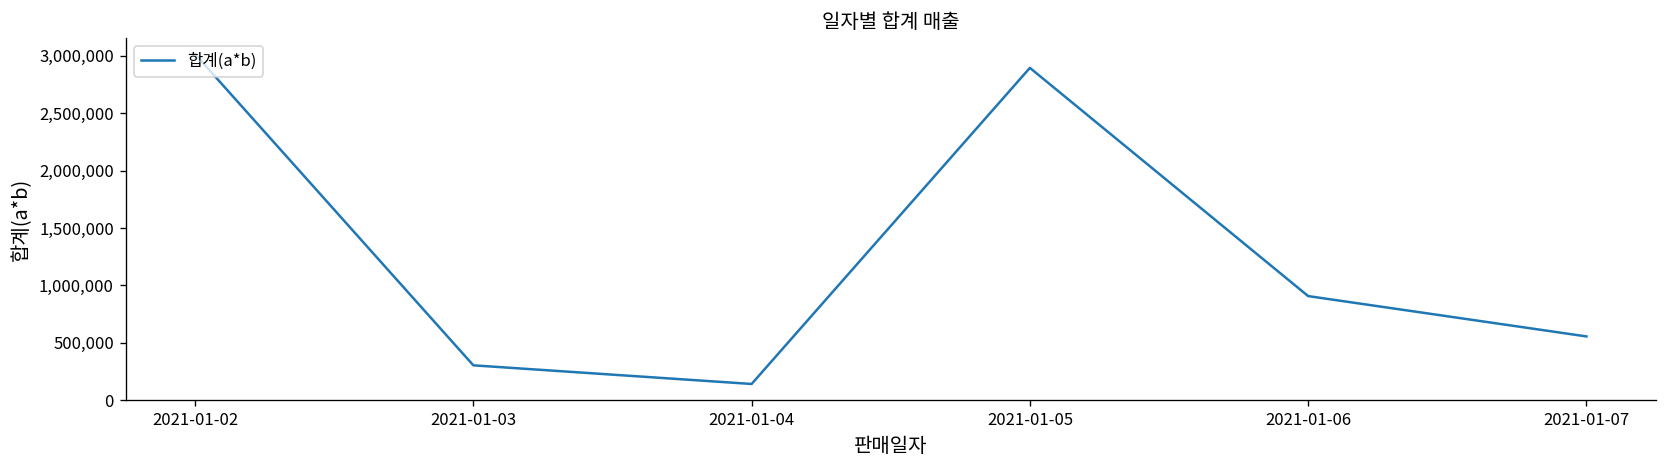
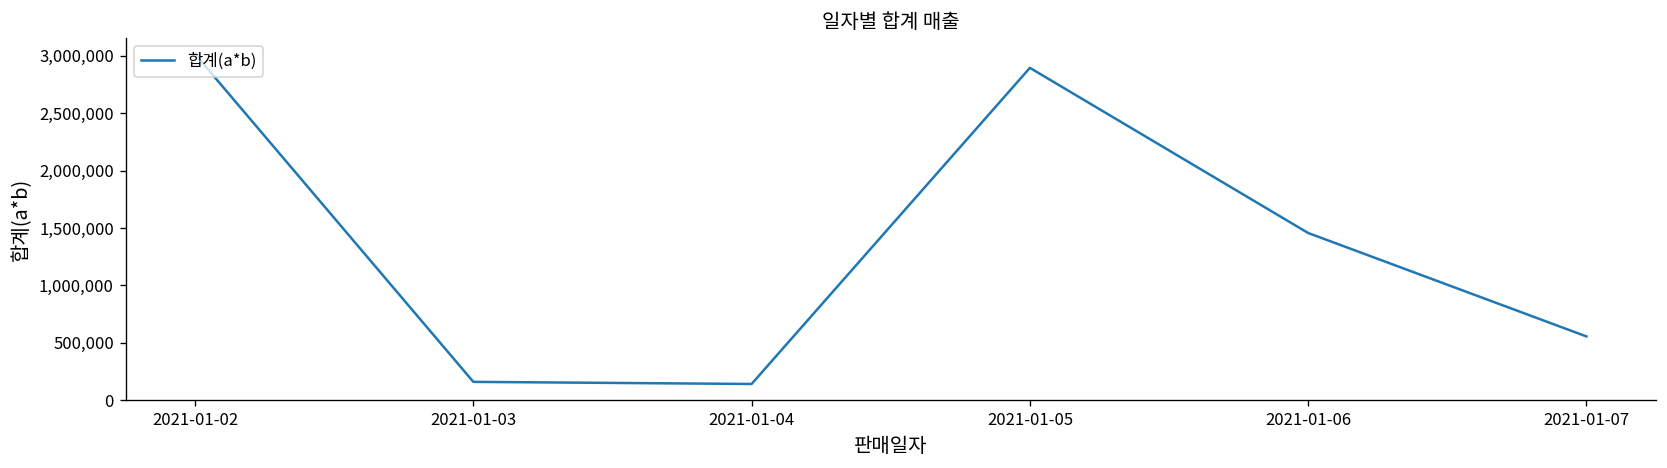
  {
-   "2021-01-03": "300,000",
+   "2021-01-03": "200,000",
    "2021-01-04": "100,000",
    "2021-01-05": "2,900,000",
-   "2021-01-06": "900,000",
+   "2021-01-06": "1,500,000",
    "2021-01-07": "600,000"
  }
